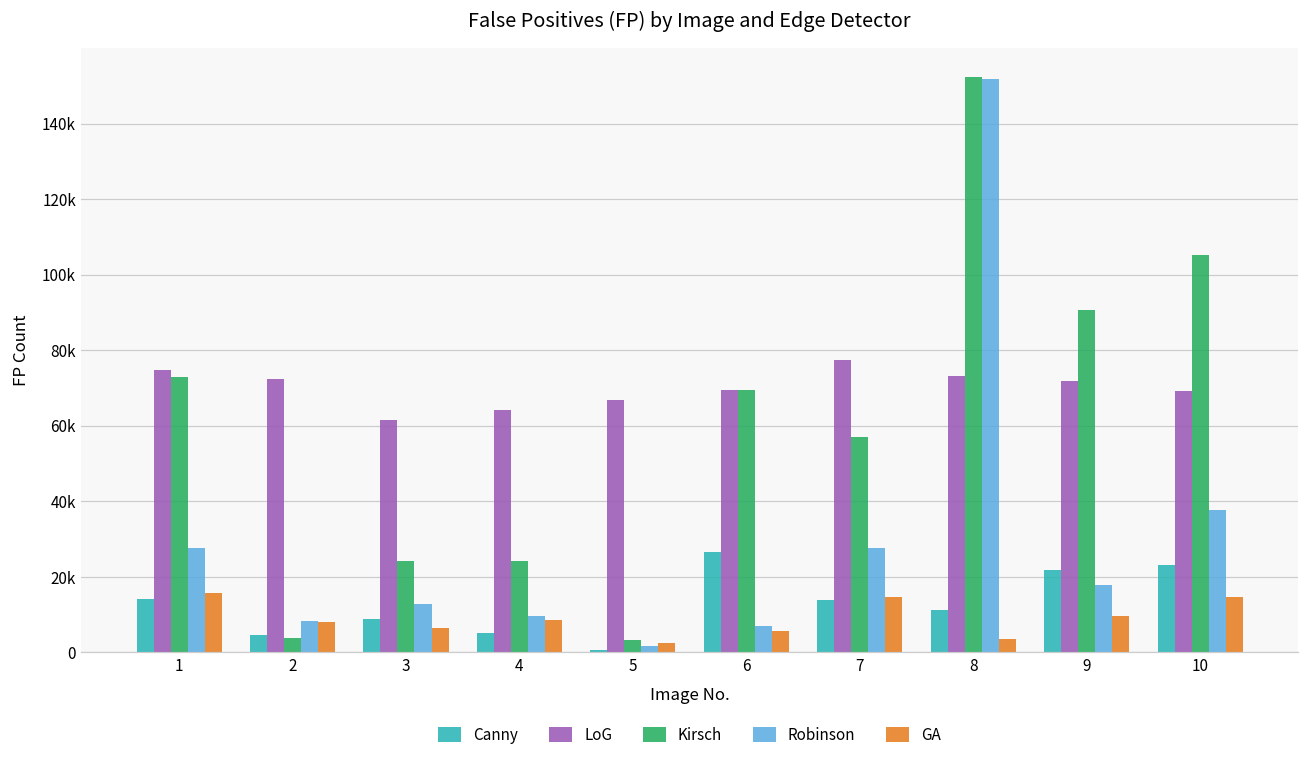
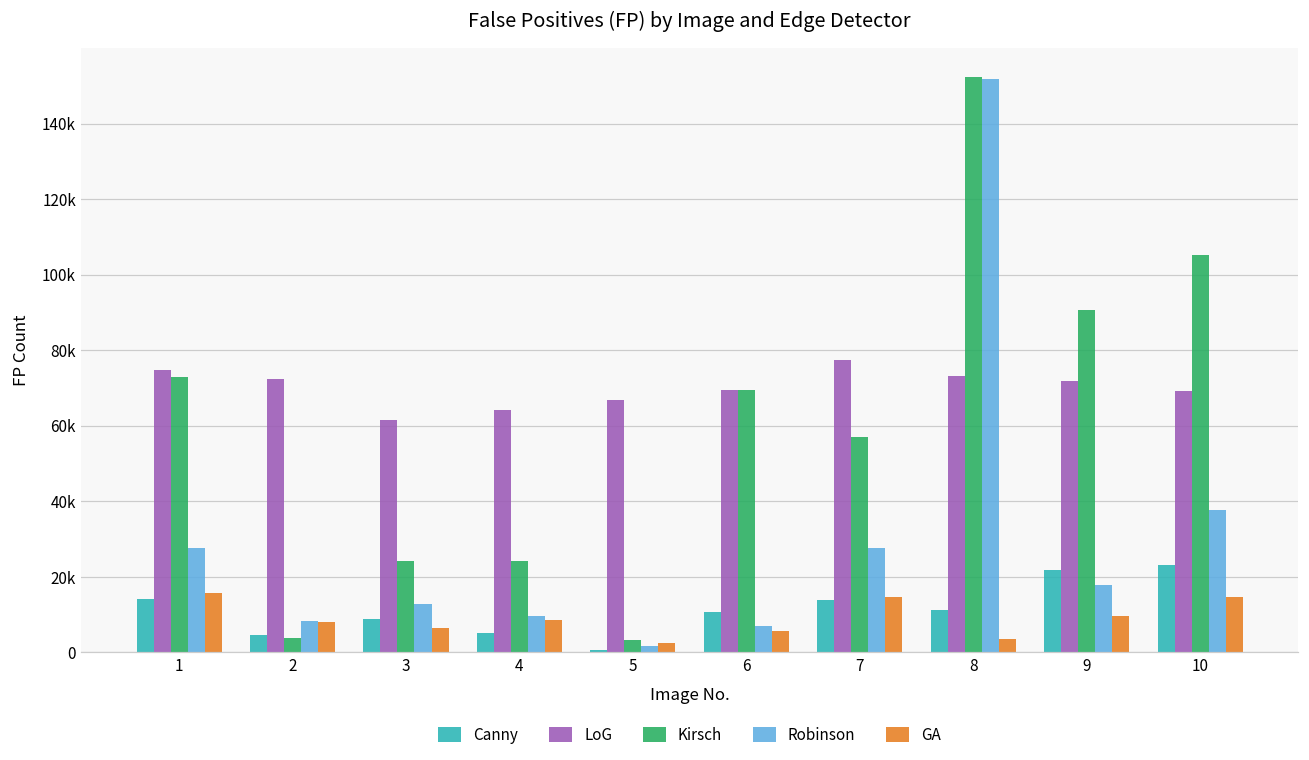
  {
    "Canny": {
      "1": 14000,
      "2": 5000,
      "3": 9000,
      "4": 5000,
-     "6": 27000,
+     "6": 11000,
      "7": 14000,
      "8": 11000,
      "9": 22000,
      "10": 23000
    },
    "LoG": {
      "1": 75000,
      "2": 72000,
      "3": 62000,
      "4": 64000,
      "5": 67000,
      "6": 69000,
      "7": 77000,
      "8": 73000,
      "9": 72000,
      "10": 69000
    },
    "Kirsch": {
      "1": 73000,
      "2": 4000,
      "3": 24000,
      "4": 24000,
      "5": 3000,
      "6": 69000,
      "7": 57000,
      "8": 152000,
      "9": 91000,
      "10": 105000
    },
    "Robinson": {
      "1": 28000,
      "2": 8000,
      "3": 13000,
      "4": 10000,
      "5": 2000,
      "6": 7000,
      "7": 28000,
      "8": 152000,
      "9": 18000,
      "10": 38000
    },
    "GA": {
      "1": 16000,
      "2": 8000,
      "3": 7000,
      "4": 9000,
      "5": 3000,
      "6": 6000,
      "7": 15000,
      "8": 4000,
      "9": 10000,
      "10": 15000
    }
  }
